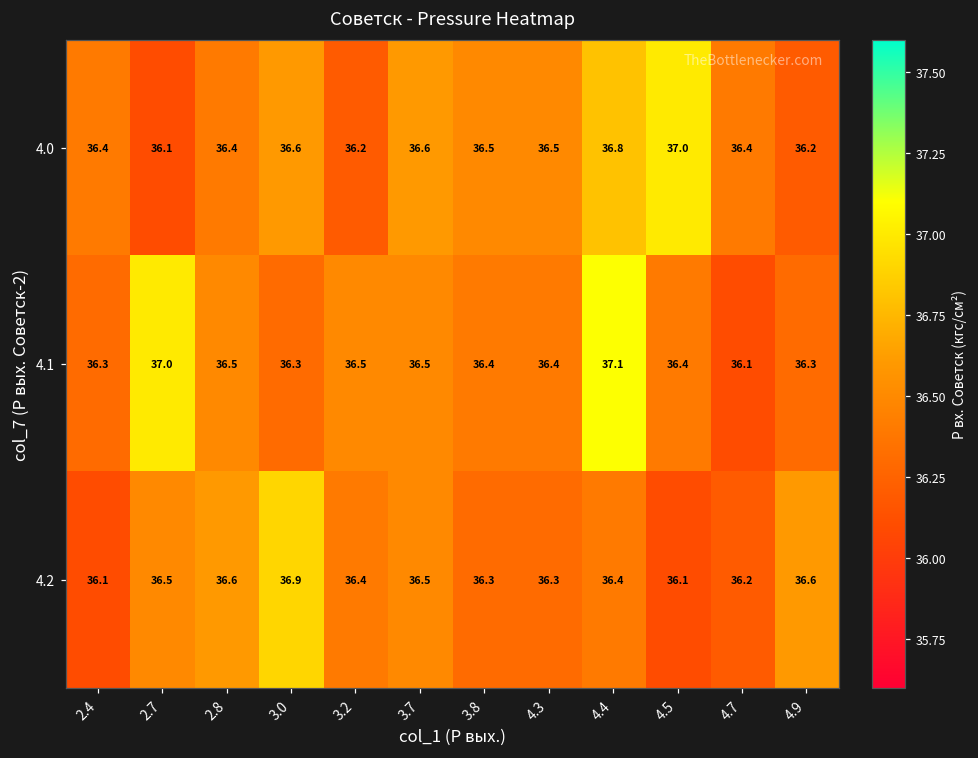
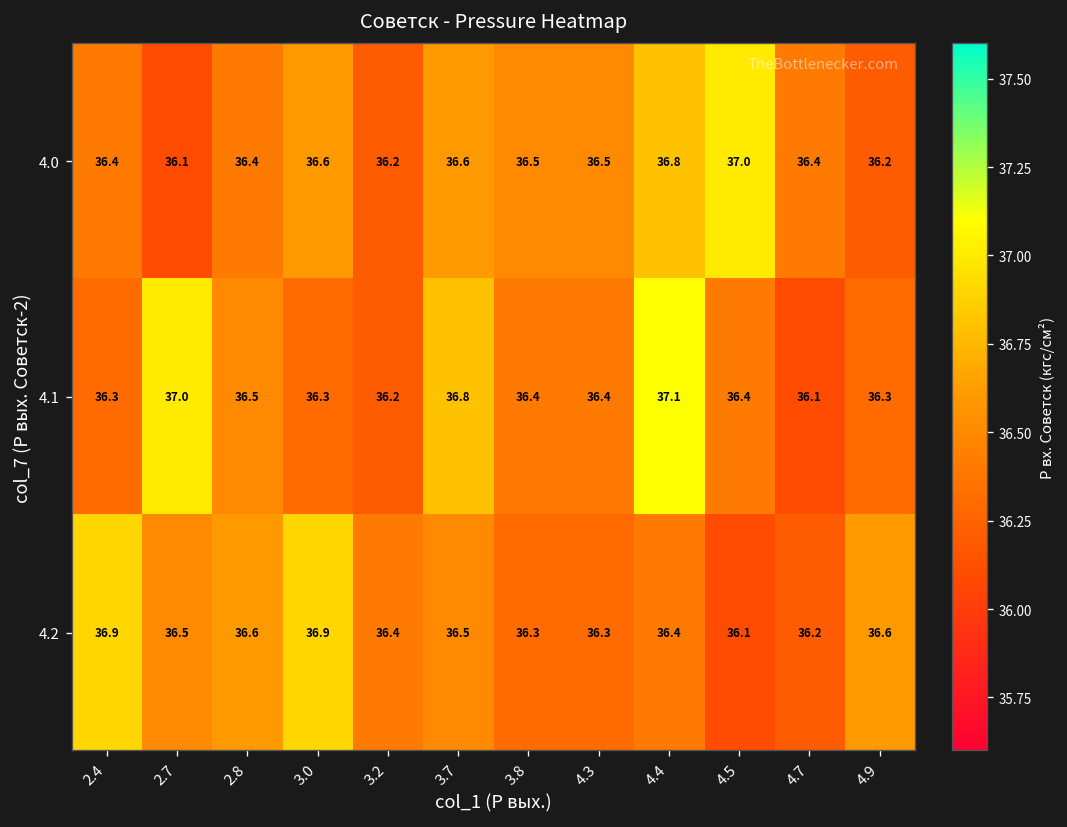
  {
    "4.0": {
      "2.4": 36.4,
      "2.7": 36.1,
      "2.8": 36.4,
      "3.0": 36.6,
      "3.2": 36.2,
      "3.7": 36.6,
      "3.8": 36.5,
      "4.3": 36.5,
      "4.4": 36.8,
      "4.5": 37.0,
      "4.9": 36.2
    },
    "4.1": {
      "2.4": 36.3,
      "2.7": 37.0,
      "2.8": 36.5,
      "3.0": 36.3,
-     "3.2": 36.5,
-     "3.7": 36.5,
+     "3.2": 36.2,
+     "3.7": 36.8,
      "3.8": 36.4,
      "4.3": 36.4,
      "4.4": 37.1,
      "4.5": 36.4,
      "4.7": 36.1,
      "4.9": 36.3
    },
    "4.2": {
-     "2.4": 36.1,
+     "2.4": 36.9,
      "2.7": 36.5,
      "2.8": 36.6,
      "3.0": 36.9,
      "3.2": 36.4,
      "3.7": 36.5,
      "3.8": 36.3,
      "4.3": 36.3,
      "4.4": 36.4,
      "4.5": 36.1,
      "4.7": 36.2,
      "4.9": 36.6
    }
  }
